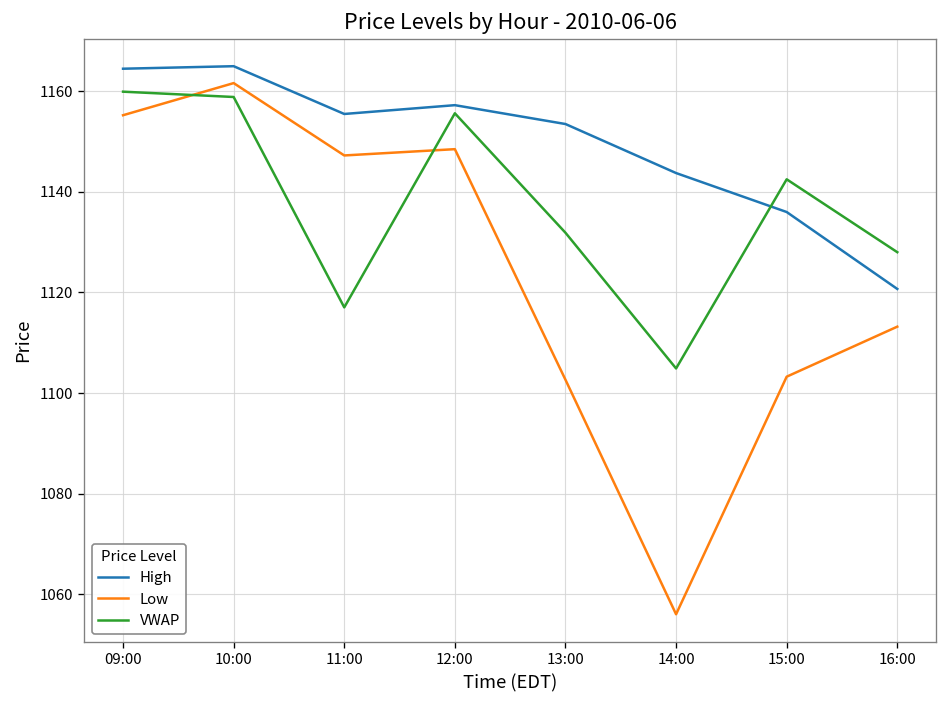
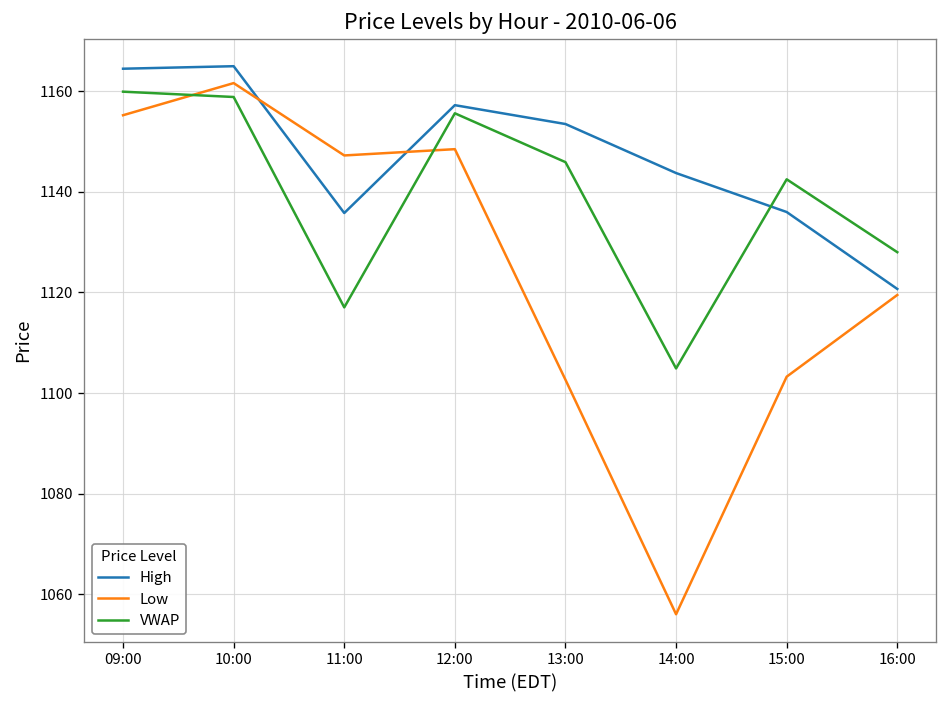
  {
    "High": {
      "09:00": 1165,
      "10:00": 1165,
-     "11:00": 1156,
+     "11:00": 1136,
      "12:00": 1157,
      "13:00": 1154,
      "14:00": 1144,
      "15:00": 1136,
      "16:00": 1121
    },
    "Low": {
      "09:00": 1155,
      "10:00": 1162,
      "11:00": 1147,
      "12:00": 1149,
      "13:00": 1103,
      "14:00": 1056,
      "15:00": 1103,
-     "16:00": 1113
+     "16:00": 1120
    },
    "VWAP": {
      "09:00": 1160,
      "10:00": 1159,
      "11:00": 1117,
      "12:00": 1156,
-     "13:00": 1132,
+     "13:00": 1146,
      "14:00": 1105,
      "15:00": 1143,
      "16:00": 1128
    }
  }
